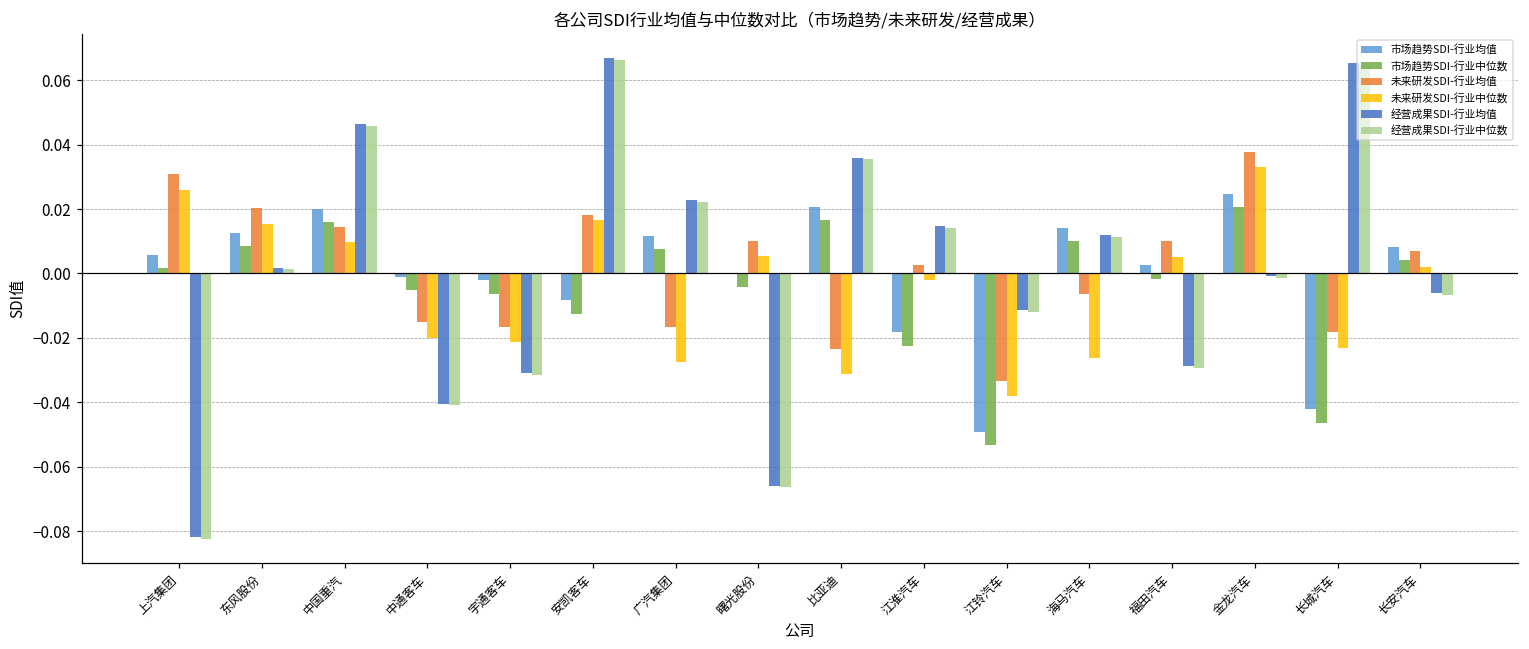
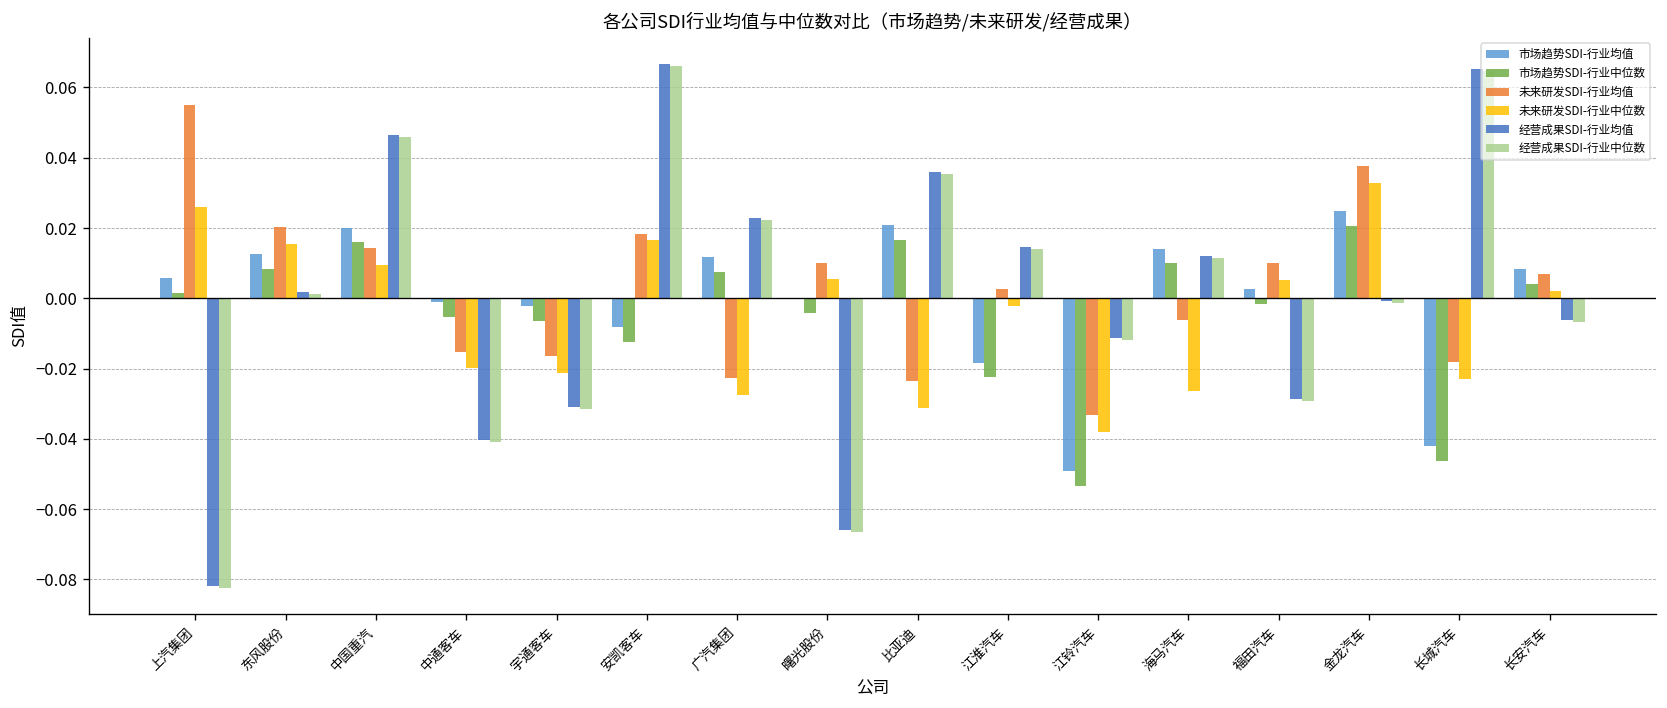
  {
    "市场趋势SDI-行业中位数": {
      "上汽集团": 0.002,
      "东风股份": 0.008,
      "中国重汽": 0.016,
      "中通客车": -0.005,
      "宇通客车": -0.006,
      "安凯客车": -0.012,
      "广汽集团": 0.008,
      "曙光股份": -0.004,
      "比亚迪": 0.017,
      "江淮汽车": -0.022,
      "江铃汽车": -0.053,
      "海马汽车": 0.010,
      "福田汽车": -0.002,
      "金龙汽车": 0.021,
      "长城汽车": -0.046,
      "长安汽车": 0.004
    },
    "未来研发SDI-行业均值": {
-     "上汽集团": 0.031,
+     "上汽集团": 0.055,
      "东风股份": 0.020,
      "中国重汽": 0.014,
      "中通客车": -0.015,
      "宇通客车": -0.016,
      "安凯客车": 0.018,
-     "广汽集团": -0.017,
+     "广汽集团": -0.023,
      "曙光股份": 0.010,
      "比亚迪": -0.024,
      "江淮汽车": 0.003,
      "江铃汽车": -0.033,
      "海马汽车": -0.006,
      "福田汽车": 0.010,
      "金龙汽车": 0.038,
      "长城汽车": -0.018,
      "长安汽车": 0.007
    },
    "未来研发SDI-行业中位数": {
      "上汽集团": 0.026,
      "东风股份": 0.016,
      "中国重汽": 0.010,
      "中通客车": -0.020,
      "宇通客车": -0.021,
      "安凯客车": 0.016,
      "广汽集团": -0.027,
      "曙光股份": 0.005,
      "比亚迪": -0.031,
      "江淮汽车": -0.002,
      "江铃汽车": -0.038,
      "海马汽车": -0.026,
      "福田汽车": 0.005,
      "金龙汽车": 0.033,
      "长城汽车": -0.023,
      "长安汽车": 0.002
    },
    "经营成果SDI-行业中位数": {
      "上汽集团": -0.082,
      "东风股份": 0.001,
      "中国重汽": 0.046,
      "中通客车": -0.041,
      "宇通客车": -0.032,
      "安凯客车": 0.066,
      "广汽集团": 0.022,
      "曙光股份": -0.066,
      "比亚迪": 0.035,
      "江淮汽车": 0.014,
      "江铃汽车": -0.012,
      "海马汽车": 0.011,
      "福田汽车": -0.029,
      "金龙汽车": -0.001,
      "长安汽车": -0.007
    }
  }
